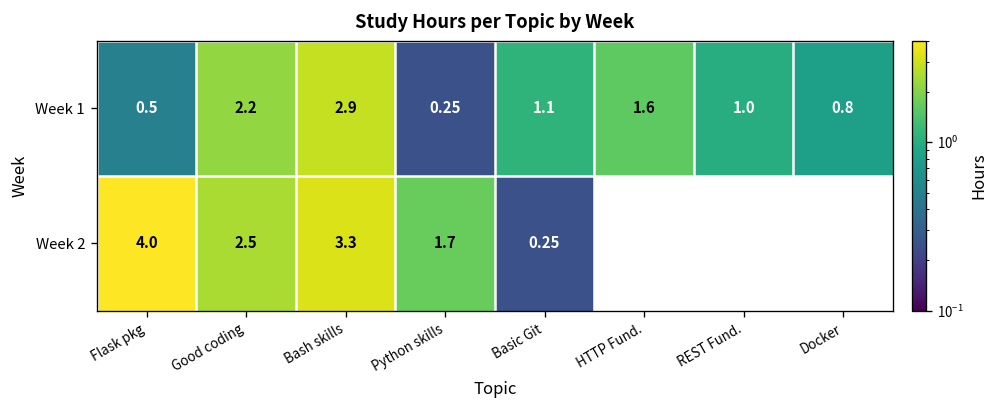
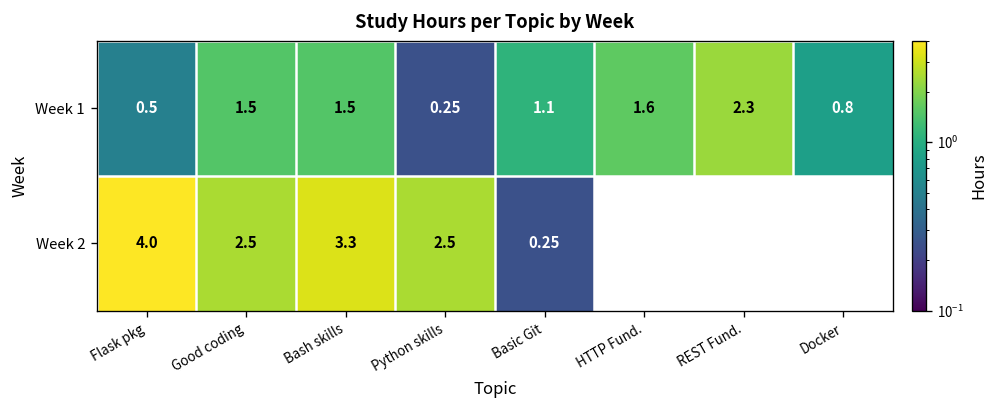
  {
    "Week 1": {
      "Flask pkg": 0.5,
-     "Good coding": 2.2,
-     "Bash skills": 2.9,
+     "Good coding": 1.5,
+     "Bash skills": 1.5,
      "Python skills": 0.25,
      "Basic Git": 1.1,
      "HTTP Fund.": 1.6,
-     "REST Fund.": 1.0,
+     "REST Fund.": 2.3,
      "Docker": 0.8
    },
    "Week 2": {
      "Flask pkg": 4.0,
      "Good coding": 2.5,
      "Bash skills": 3.3,
-     "Python skills": 1.7,
+     "Python skills": 2.5,
      "Basic Git": 0.25
    }
  }
